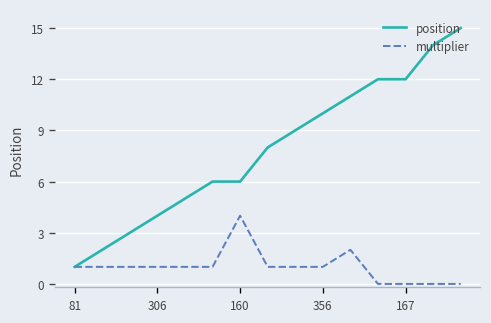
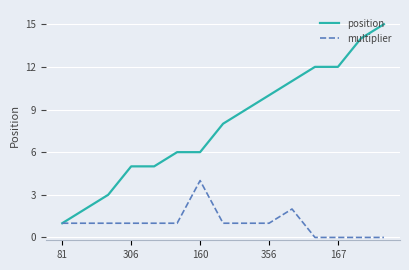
  {
    "position": {
-     "306": 4,
+     "306": 5,
      "160": 6,
      "356": 10,
      "167": 12
    },
    "multiplier": {
      "306": 1,
      "160": 4,
      "356": 1,
      "167": 0
    }
  }
